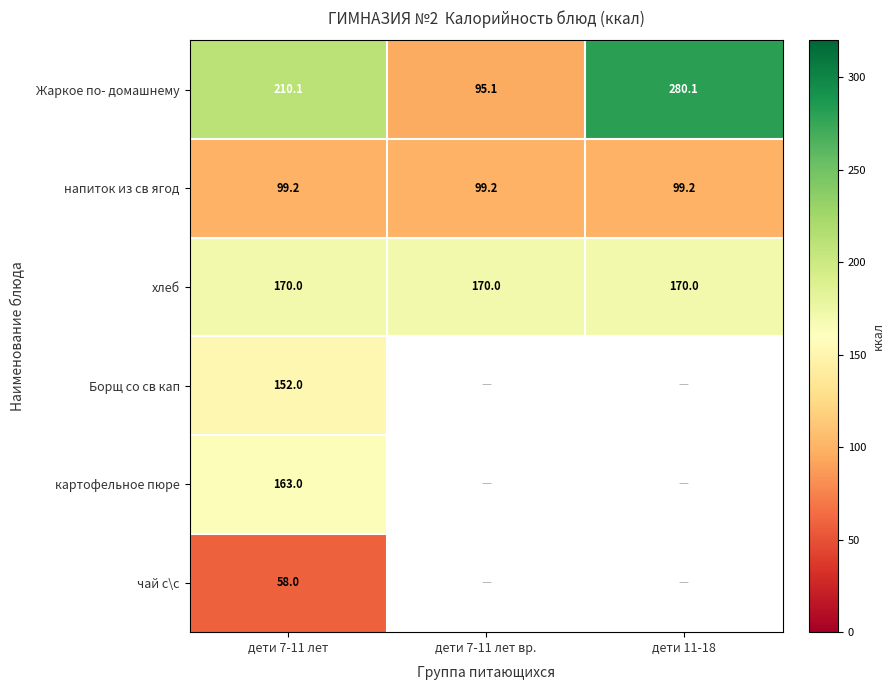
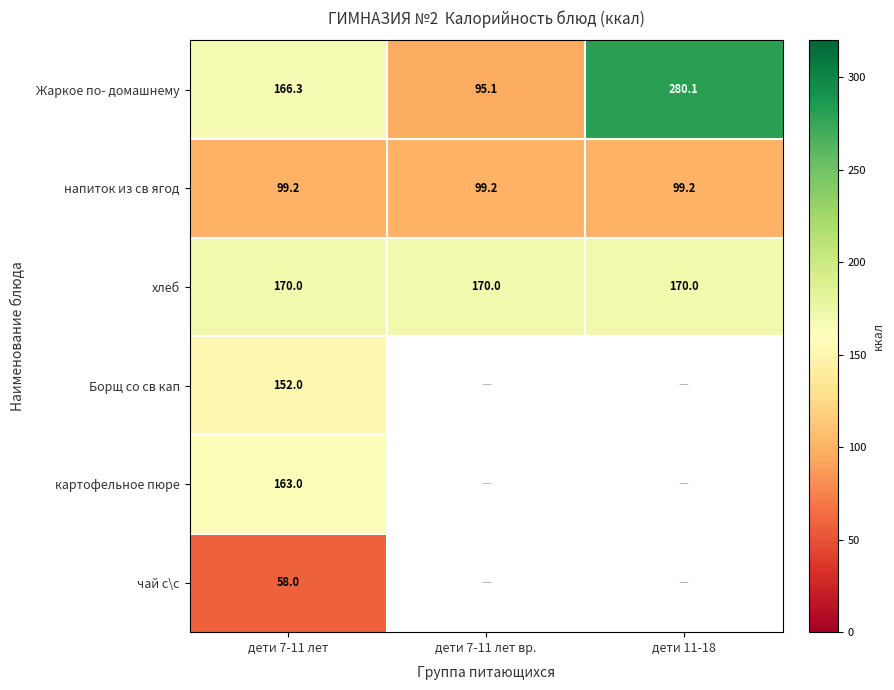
  {
    "Жаркое по- домашнему": {
-     "дети 7-11 лет": 210.1,
+     "дети 7-11 лет": 166.3,
      "дети 7-11 лет вр.": 95.1,
      "дети 11-18": 280.1
    },
    "напиток из св ягод": {
      "дети 7-11 лет": 99.2,
      "дети 7-11 лет вр.": 99.2,
      "дети 11-18": 99.2
    },
    "хлеб": {
      "дети 7-11 лет": 170.0,
      "дети 7-11 лет вр.": 170.0,
      "дети 11-18": 170.0
    },
    "Борщ со св кап": {
      "дети 7-11 лет": 152.0
    },
    "картофельное пюре": {
      "дети 7-11 лет": 163.0
    },
    "чай с\\с": {
      "дети 7-11 лет": 58.0
    }
  }
